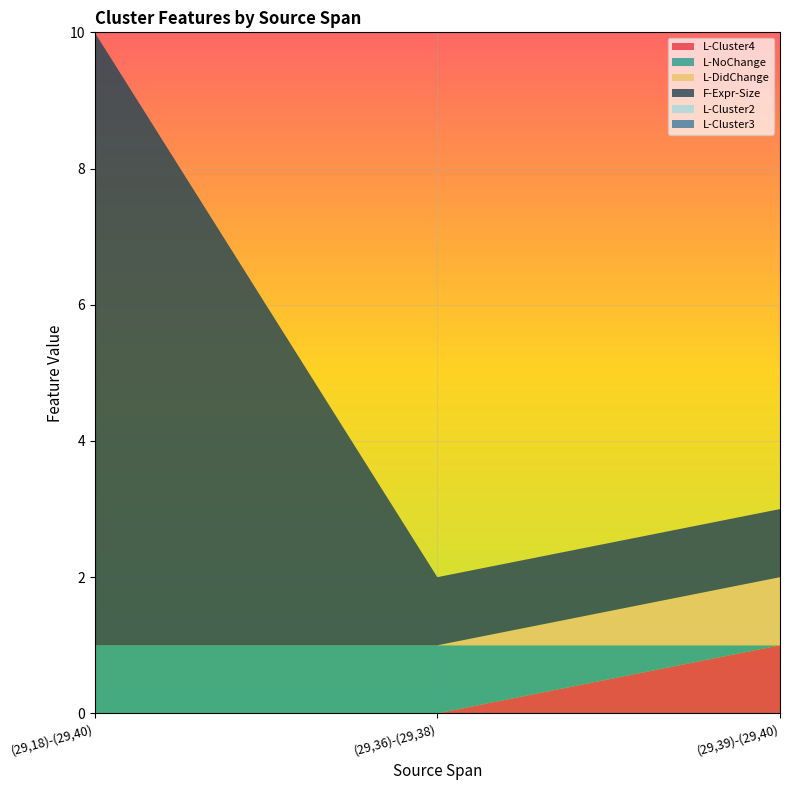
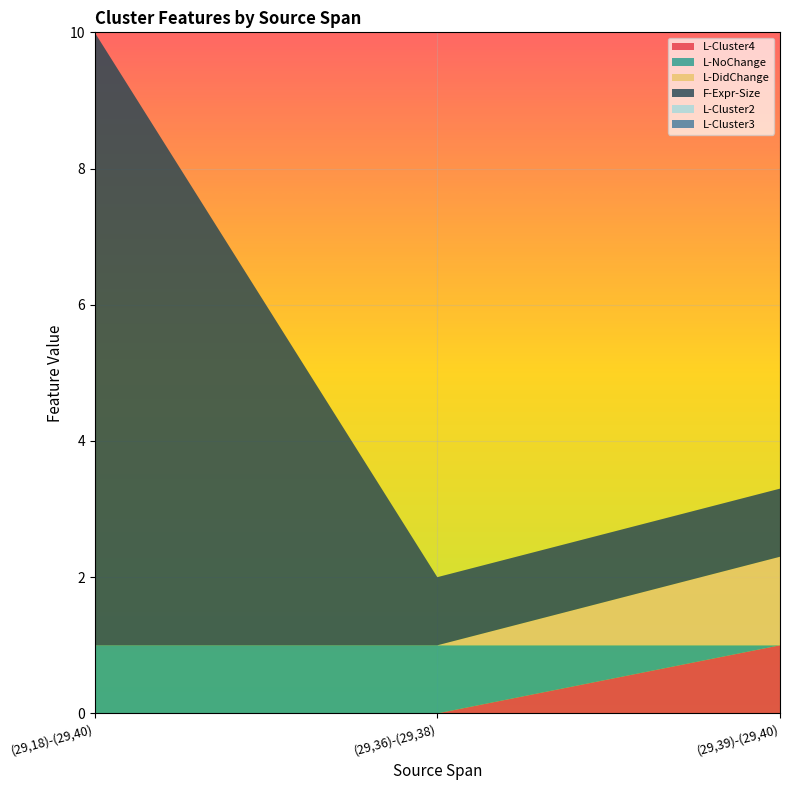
  {
    "L-Cluster4": {
      "(29,18)-(29,40)": 0.0,
      "(29,36)-(29,38)": 0.0
    },
    "L-DidChange": {
-     "(29,39)-(29,40)": 1.0
+     "(29,39)-(29,40)": 1.3
    }
  }
